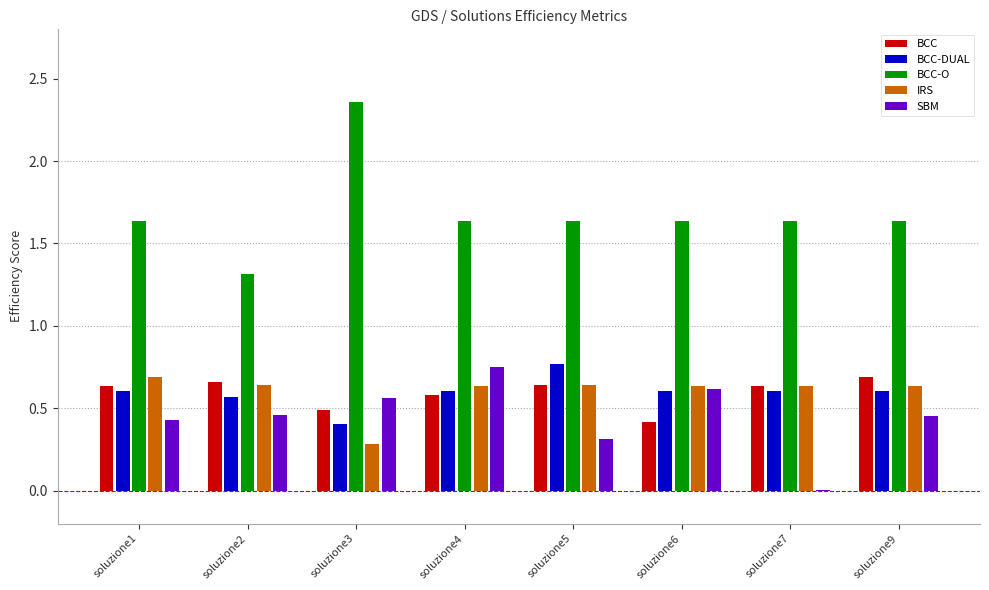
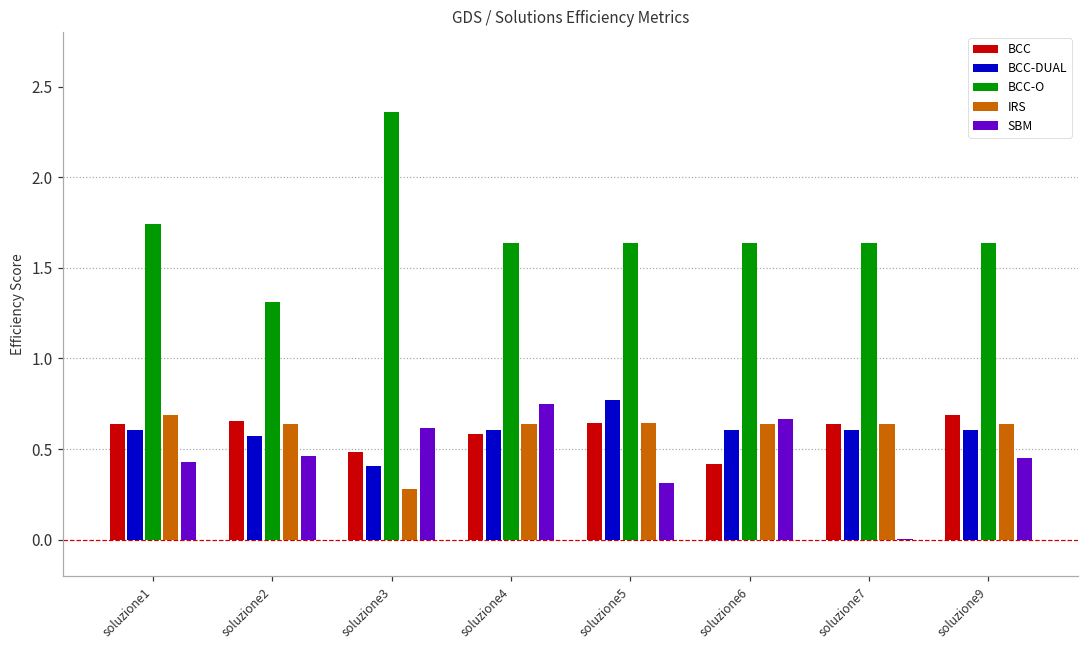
  {
    "BCC": {
      "soluzione1": 0.64,
      "soluzione2": 0.66,
      "soluzione3": 0.49,
      "soluzione4": 0.58,
      "soluzione5": 0.64,
      "soluzione6": 0.42,
      "soluzione7": 0.64,
      "soluzione9": 0.69
    },
    "BCC-DUAL": {
      "soluzione1": 0.60,
      "soluzione2": 0.57,
      "soluzione3": 0.41,
      "soluzione4": 0.60,
      "soluzione5": 0.77,
      "soluzione6": 0.60,
      "soluzione7": 0.60,
      "soluzione9": 0.60
    },
    "BCC-O": {
-     "soluzione1": 1.63,
+     "soluzione1": 1.74,
      "soluzione2": 1.31,
      "soluzione3": 2.36,
      "soluzione4": 1.63,
      "soluzione5": 1.63,
      "soluzione6": 1.63,
      "soluzione7": 1.63,
      "soluzione9": 1.63
    },
    "IRS": {
      "soluzione1": 0.69,
      "soluzione2": 0.64,
      "soluzione3": 0.28,
      "soluzione4": 0.64,
      "soluzione5": 0.64,
      "soluzione6": 0.64,
      "soluzione7": 0.64,
      "soluzione9": 0.64
    },
    "SBM": {
      "soluzione1": 0.43,
      "soluzione2": 0.46,
-     "soluzione3": 0.56,
+     "soluzione3": 0.61,
      "soluzione4": 0.75,
      "soluzione5": 0.31,
-     "soluzione6": 0.61,
+     "soluzione6": 0.67,
      "soluzione9": 0.45
    }
  }
